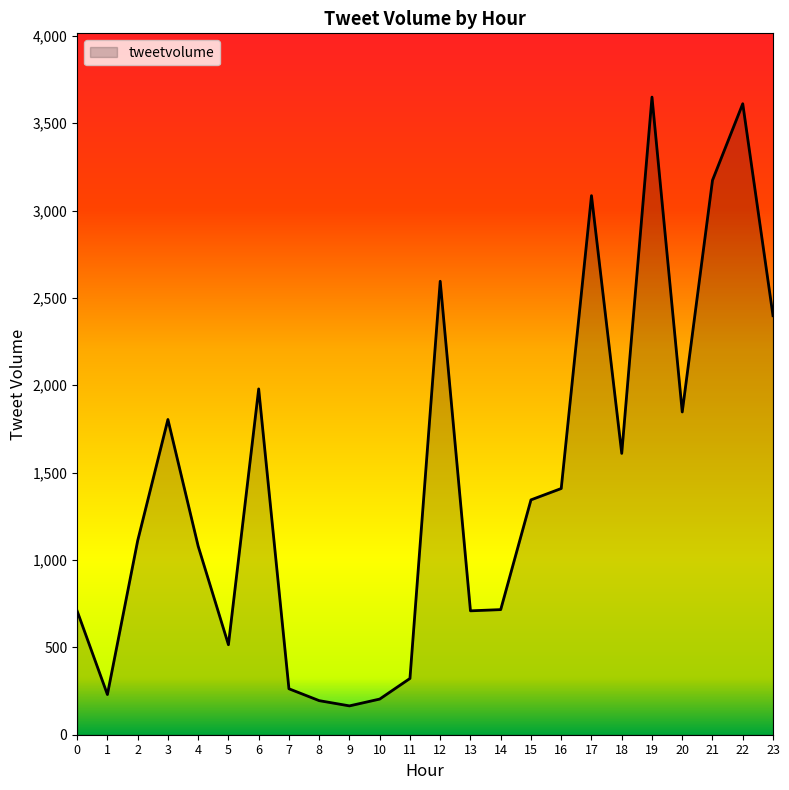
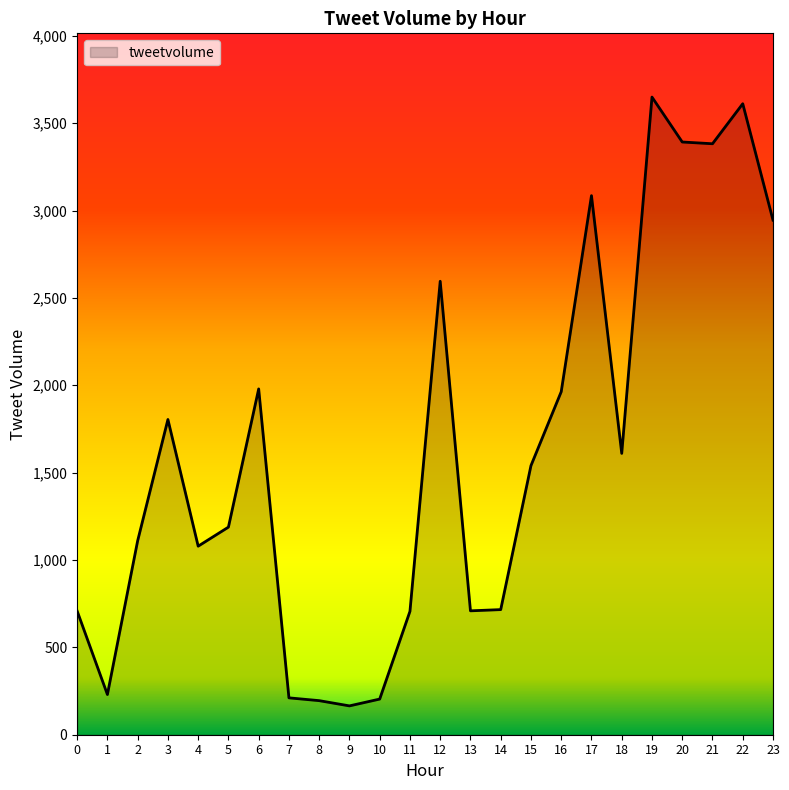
  {
    "0": "710",
    "1": "230",
    "2": "1,110",
    "3": "1,800",
    "4": "1,080",
-   "5": "520",
+   "5": "1,190",
    "6": "1,980",
-   "7": "260",
+   "7": "210",
    "8": "200",
    "9": "170",
    "10": "200",
-   "11": "320",
+   "11": "710",
    "12": "2,600",
    "13": "710",
    "14": "720",
-   "15": "1,340",
-   "16": "1,410",
+   "15": "1,540",
+   "16": "1,960",
    "17": "3,090",
    "18": "1,610",
    "19": "3,650",
-   "20": "1,850",
-   "21": "3,170",
+   "20": "3,390",
+   "21": "3,380",
    "22": "3,610",
-   "23": "2,400"
+   "23": "2,950"
  }
